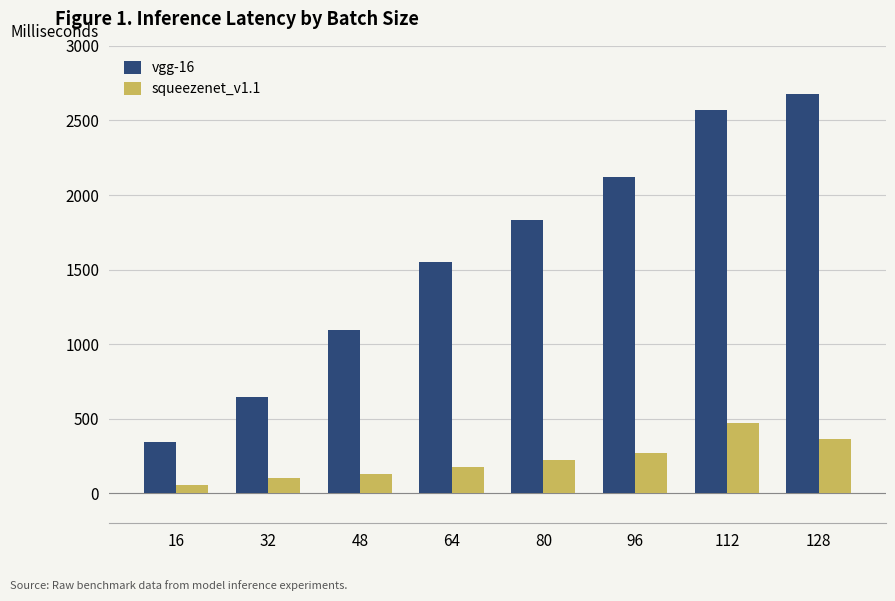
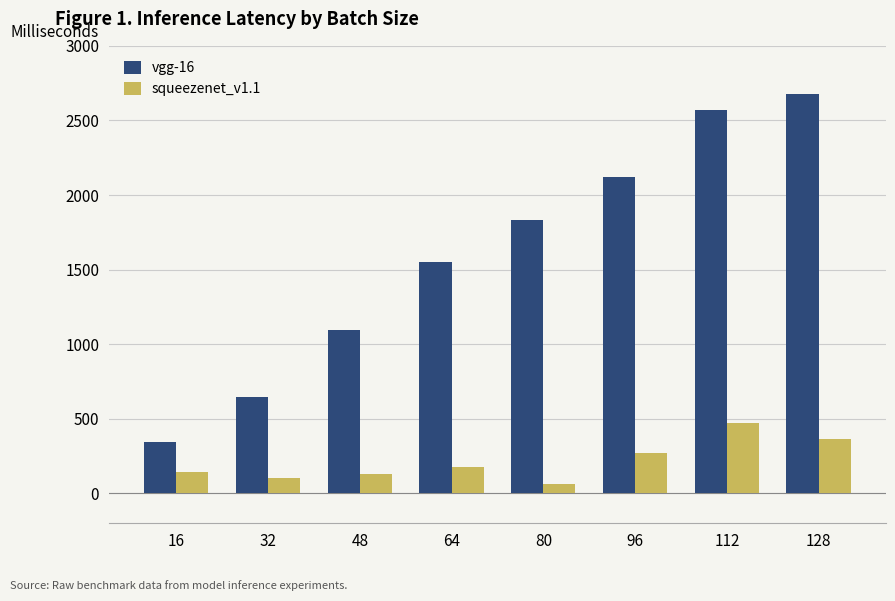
  {
    "vgg-16": {
      "16": 350,
      "32": 650,
      "48": 1100,
      "64": 1550,
      "80": 1840,
      "96": 2120,
      "112": 2570,
      "128": 2670
    },
    "squeezenet_v1.1": {
-     "16": 60,
+     "16": 140,
      "32": 110,
      "48": 130,
      "64": 180,
-     "80": 220,
+     "80": 60,
      "96": 270,
      "112": 470,
      "128": 360
    }
  }
